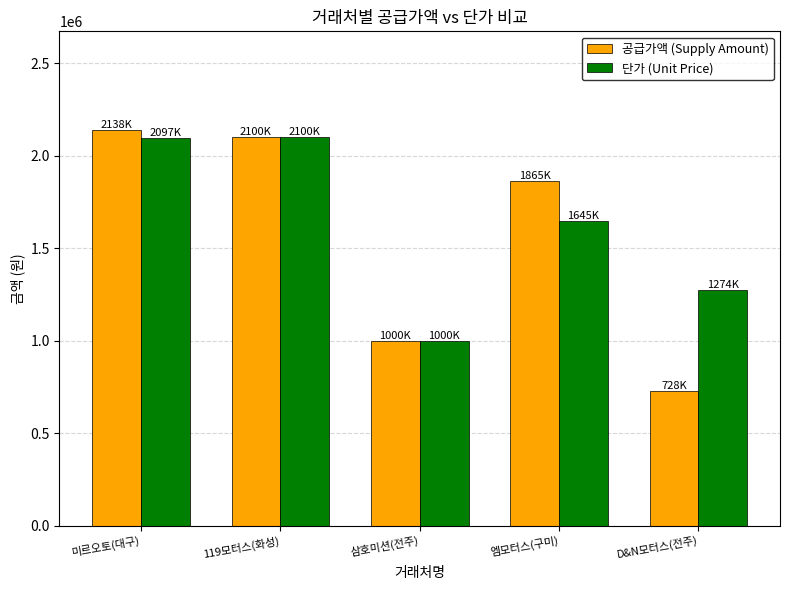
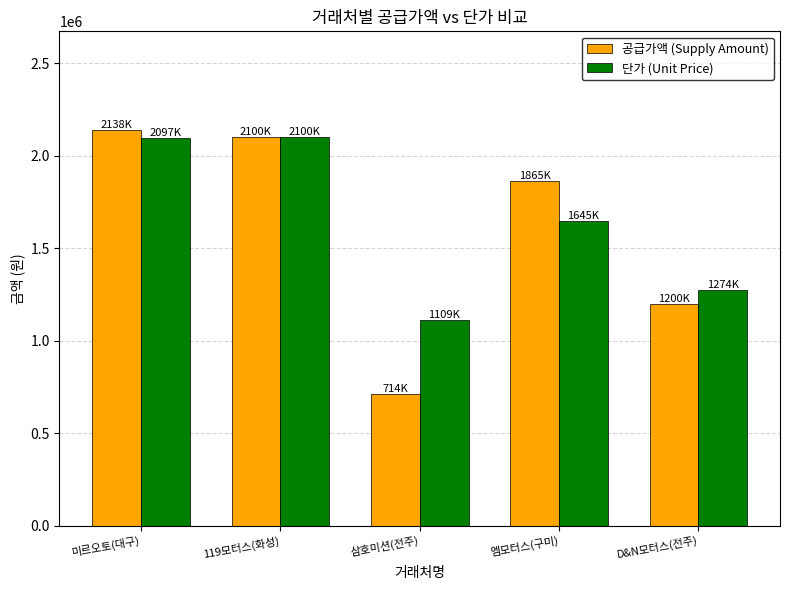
  {
    "공급가액 (Supply Amount)": {
      "미르오토(대구)": "2138K",
      "119모터스(화성)": "2100K",
-     "삼호미션(전주)": "1000K",
+     "삼호미션(전주)": "714K",
      "엠모터스(구미)": "1865K",
-     "D&N모터스(전주)": "728K"
+     "D&N모터스(전주)": "1200K"
    },
    "단가 (Unit Price)": {
      "미르오토(대구)": "2097K",
      "119모터스(화성)": "2100K",
-     "삼호미션(전주)": "1000K",
+     "삼호미션(전주)": "1109K",
      "엠모터스(구미)": "1645K",
      "D&N모터스(전주)": "1274K"
    }
  }
